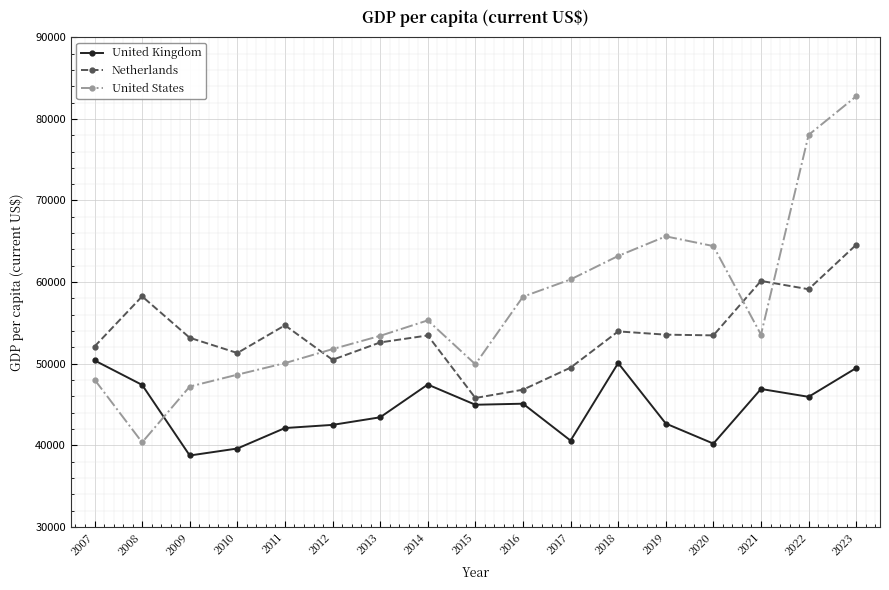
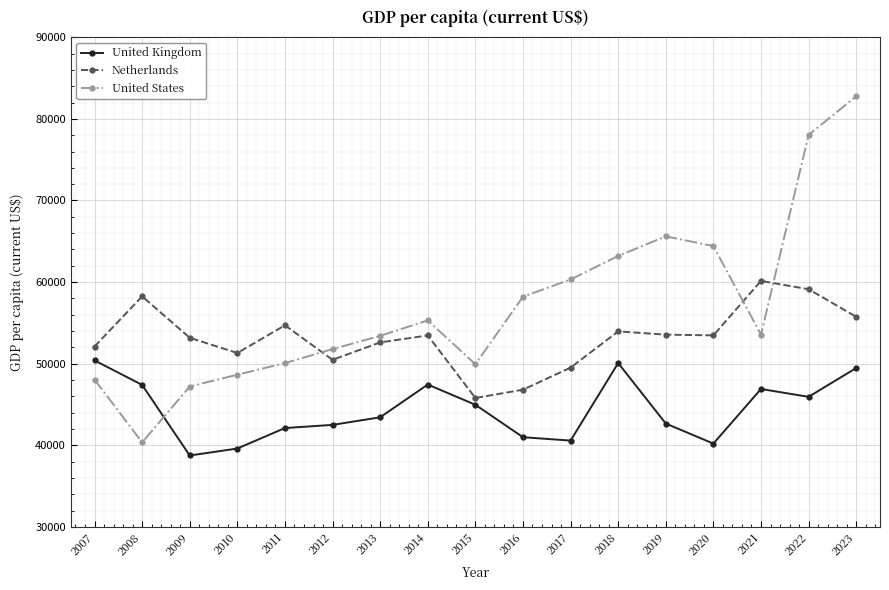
  {
    "United Kingdom": {
      "2007": 50000,
      "2008": 47000,
      "2009": 39000,
      "2010": 40000,
      "2011": 42000,
      "2012": 42000,
      "2013": 43000,
      "2014": 47000,
      "2015": 45000,
-     "2016": 45000,
+     "2016": 41000,
      "2017": 41000,
      "2018": 50000,
      "2019": 43000,
      "2020": 40000,
      "2021": 47000,
      "2022": 46000,
      "2023": 49000
    },
    "Netherlands": {
      "2007": 52000,
      "2008": 58000,
      "2009": 53000,
      "2010": 51000,
      "2011": 55000,
      "2012": 50000,
      "2013": 53000,
      "2014": 53000,
      "2015": 46000,
      "2016": 47000,
      "2017": 50000,
      "2018": 54000,
      "2019": 54000,
      "2020": 53000,
      "2021": 60000,
      "2022": 59000,
-     "2023": 65000
+     "2023": 56000
    },
    "United States": {
      "2007": 48000,
      "2008": 40000,
      "2009": 47000,
      "2010": 49000,
      "2011": 50000,
      "2012": 52000,
      "2013": 53000,
      "2014": 55000,
      "2015": 50000,
      "2016": 58000,
      "2017": 60000,
      "2018": 63000,
      "2019": 66000,
      "2020": 64000,
      "2021": 54000,
      "2022": 78000,
      "2023": 83000
    }
  }
